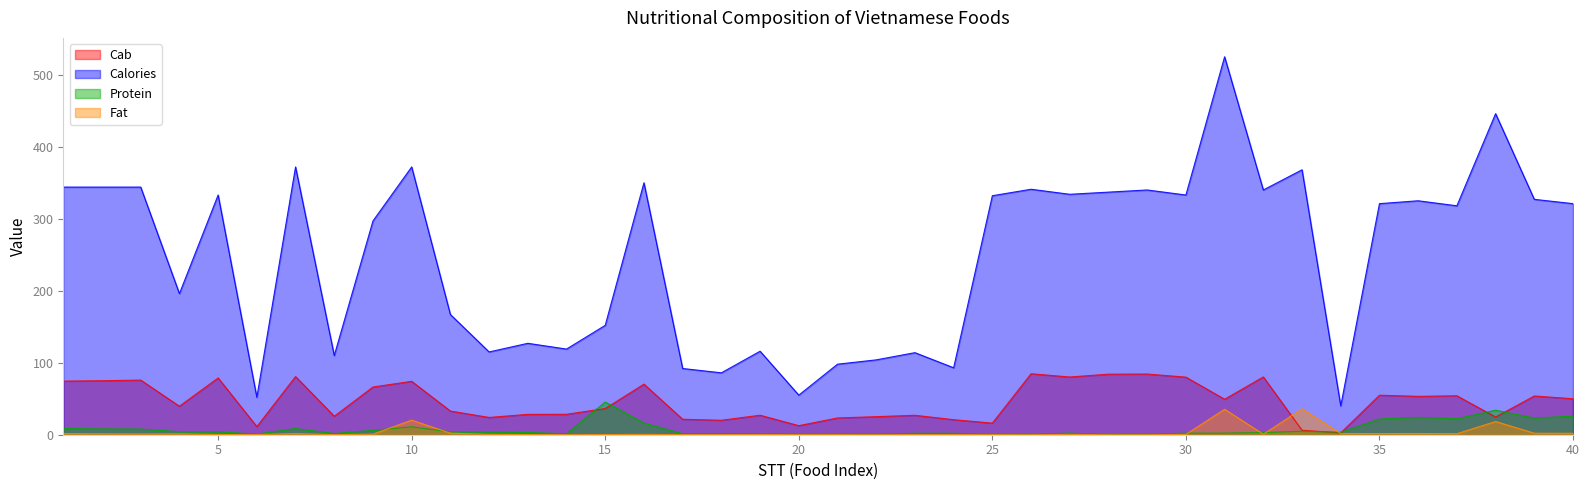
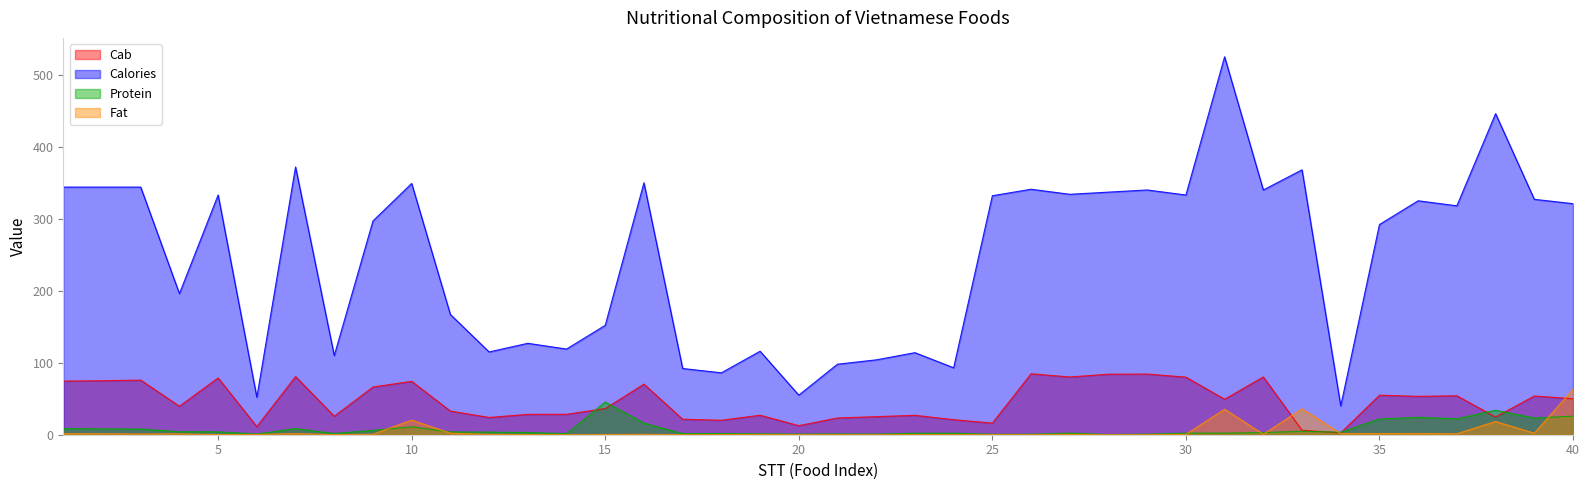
  {
    "Cab": {
      "5": 80,
      "10": 70,
      "15": 40,
      "20": 10,
      "25": 20,
      "30": 80,
      "35": 50,
      "40": 50
    },
    "Calories": {
      "5": 330,
-     "10": 370,
+     "10": 350,
      "15": 150,
      "20": 60,
      "25": 330,
      "30": 330,
-     "35": 320,
+     "35": 290,
      "40": 320
    },
    "Protein": {
      "5": 0,
      "10": 10,
      "15": 50,
      "35": 20,
      "40": 30
    },
    "Fat": {
      "5": 0,
      "10": 20,
      "15": 0,
      "35": 0,
-     "40": 0
+     "40": 60
    }
  }
